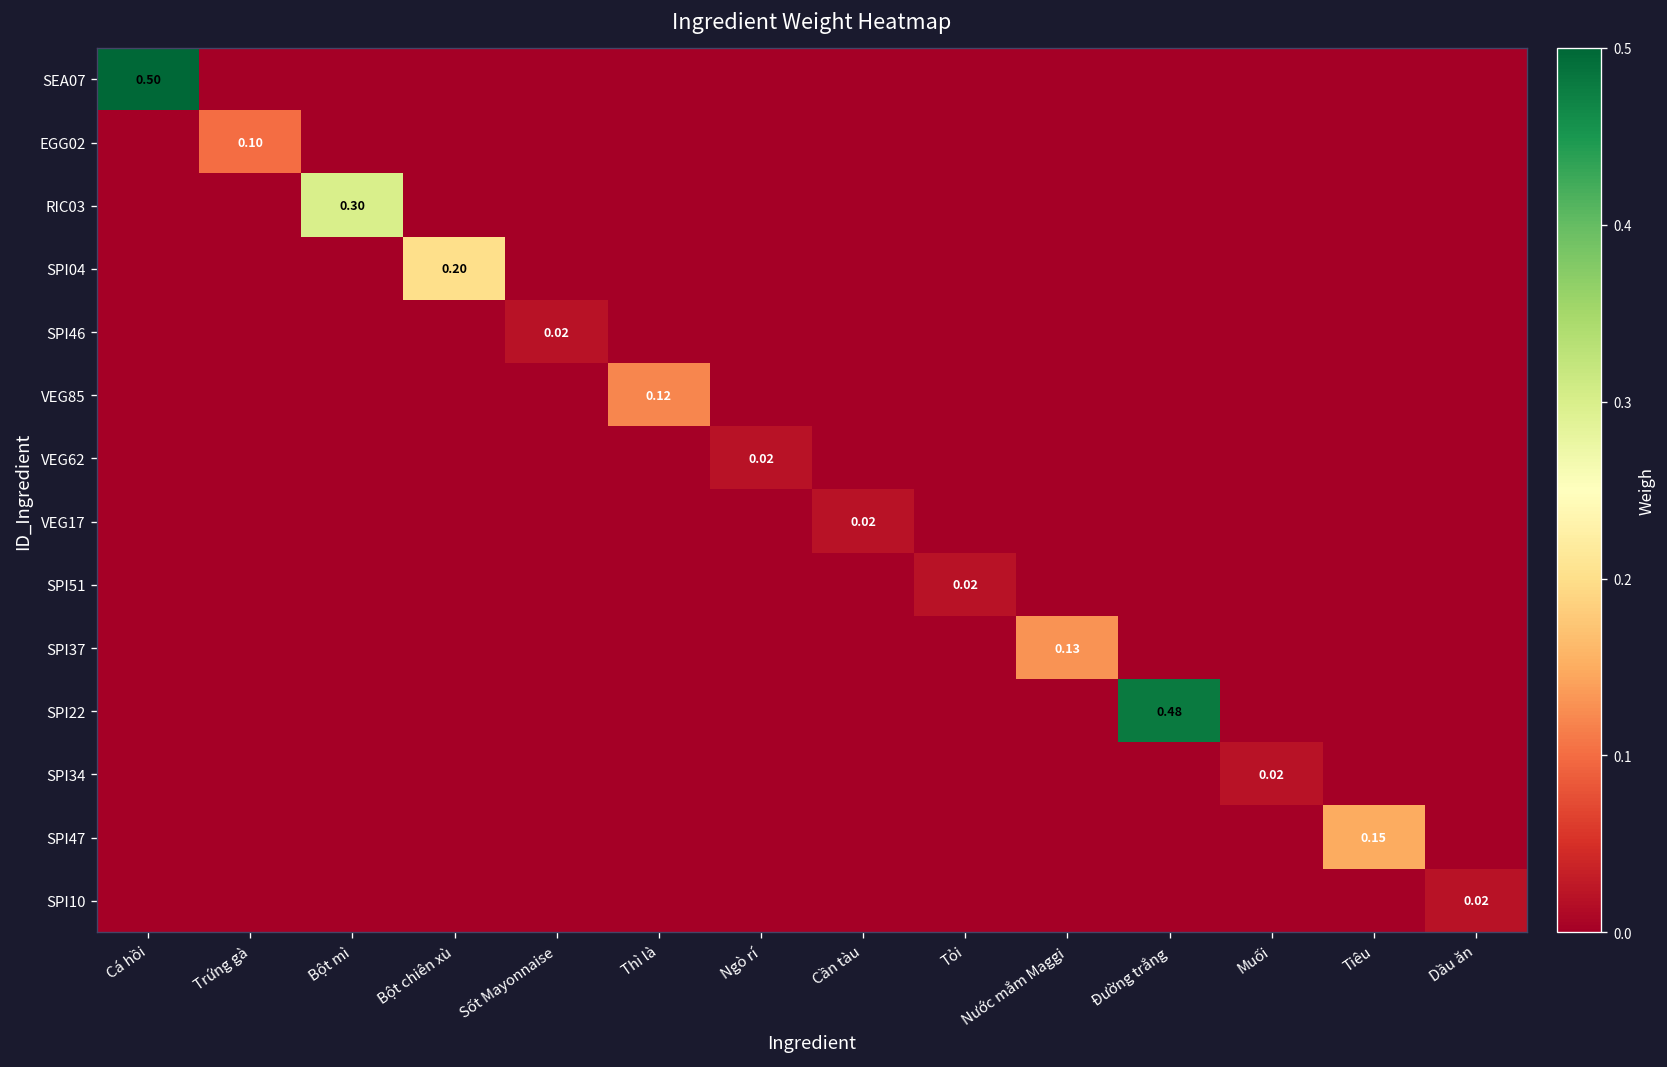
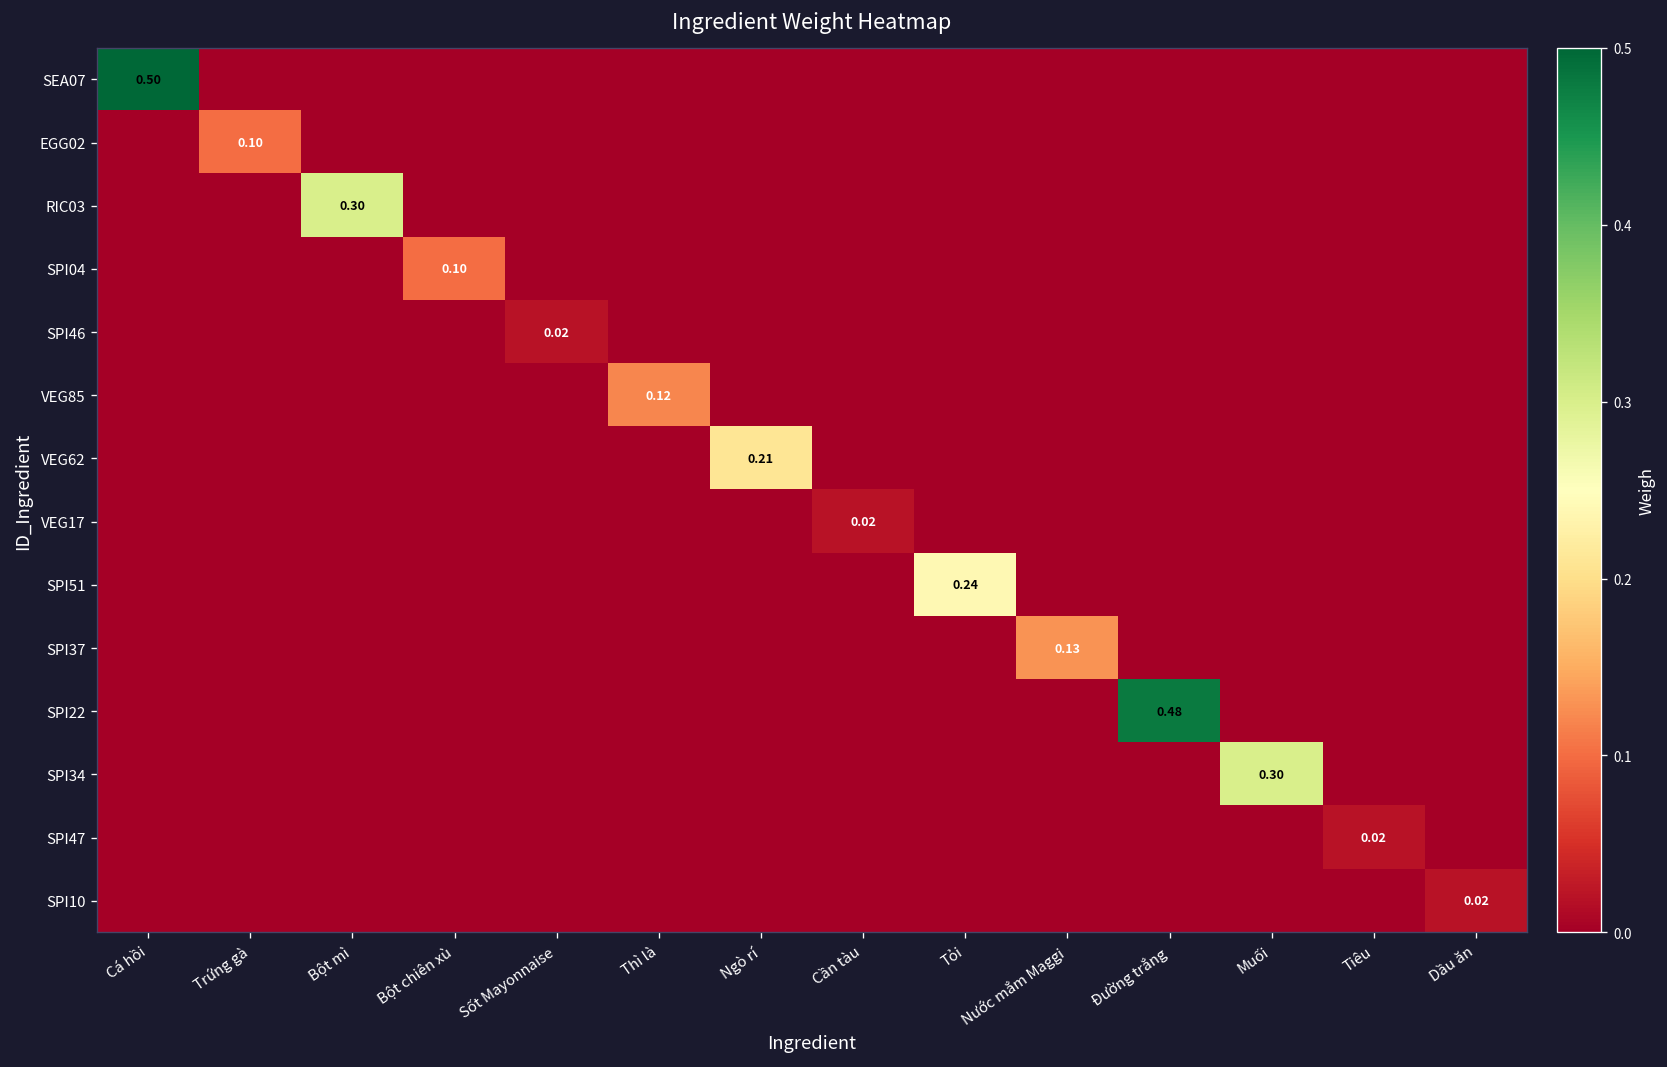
  {
    "SEA07": {
      "Cá hồi": 0.50
    },
    "EGG02": {
      "Trứng gà": 0.10
    },
    "RIC03": {
      "Bột mì": 0.30
    },
    "SPI04": {
-     "Bột chiên xù": 0.20
+     "Bột chiên xù": 0.10
    },
    "SPI46": {
      "Sốt Mayonnaise": 0.02
    },
    "VEG85": {
      "Thì là": 0.12
    },
    "VEG62": {
-     "Ngò rí": 0.02
+     "Ngò rí": 0.21
    },
    "VEG17": {
      "Cần tàu": 0.02
    },
    "SPI51": {
-     "Tỏi": 0.02
+     "Tỏi": 0.24
    },
    "SPI37": {
      "Nước mắm Maggi": 0.13
    },
    "SPI22": {
      "Đường trắng": 0.48
    },
    "SPI34": {
-     "Muối": 0.02
+     "Muối": 0.30
    },
    "SPI47": {
-     "Tiêu": 0.15
+     "Tiêu": 0.02
    },
    "SPI10": {
      "Dầu ăn": 0.02
    }
  }
